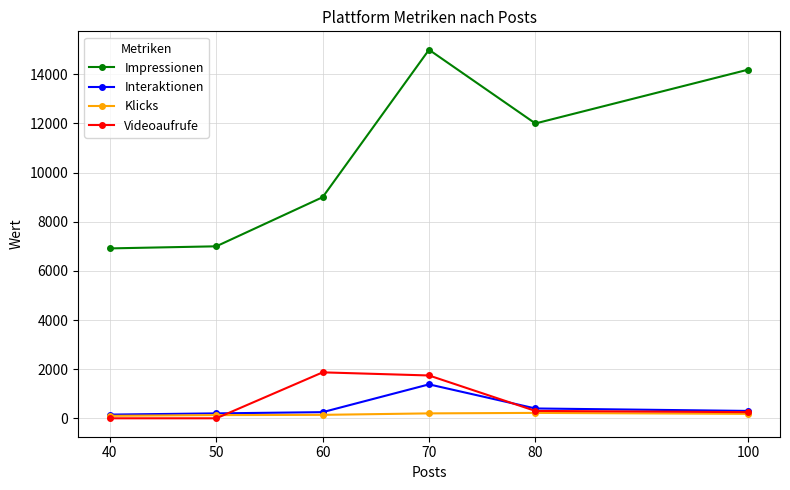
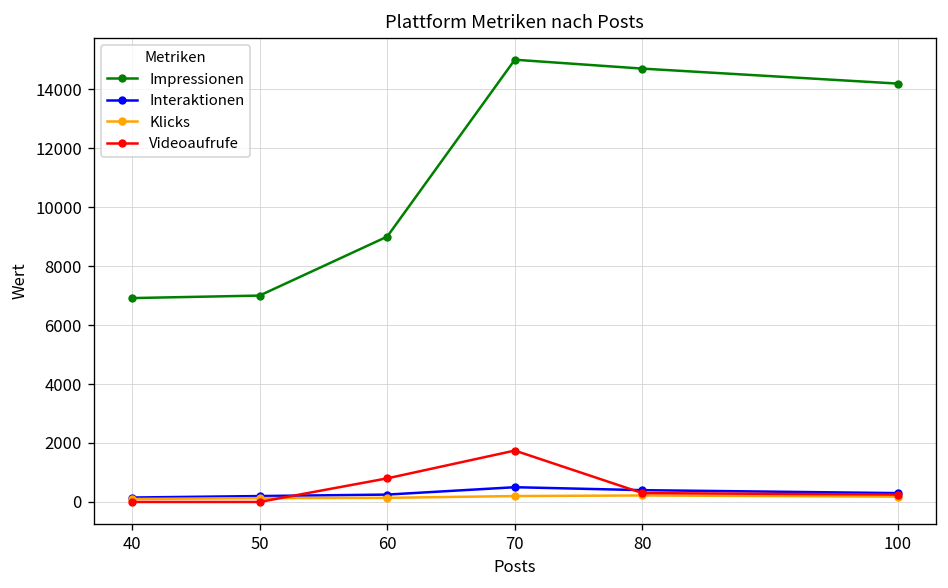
  {
    "Impressionen": {
      "40": 6900,
      "50": 7000,
      "60": 9000,
      "70": 15000,
-     "80": 12000,
+     "80": 14700,
      "100": 14200
    },
    "Interaktionen": {
      "60": 300,
-     "70": 1400
+     "70": 500
    },
    "Klicks": {
      "60": 100,
      "70": 200
    },
    "Videoaufrufe": {
      "50": 0,
-     "60": 1900,
+     "60": 800,
      "70": 1700
    }
  }
